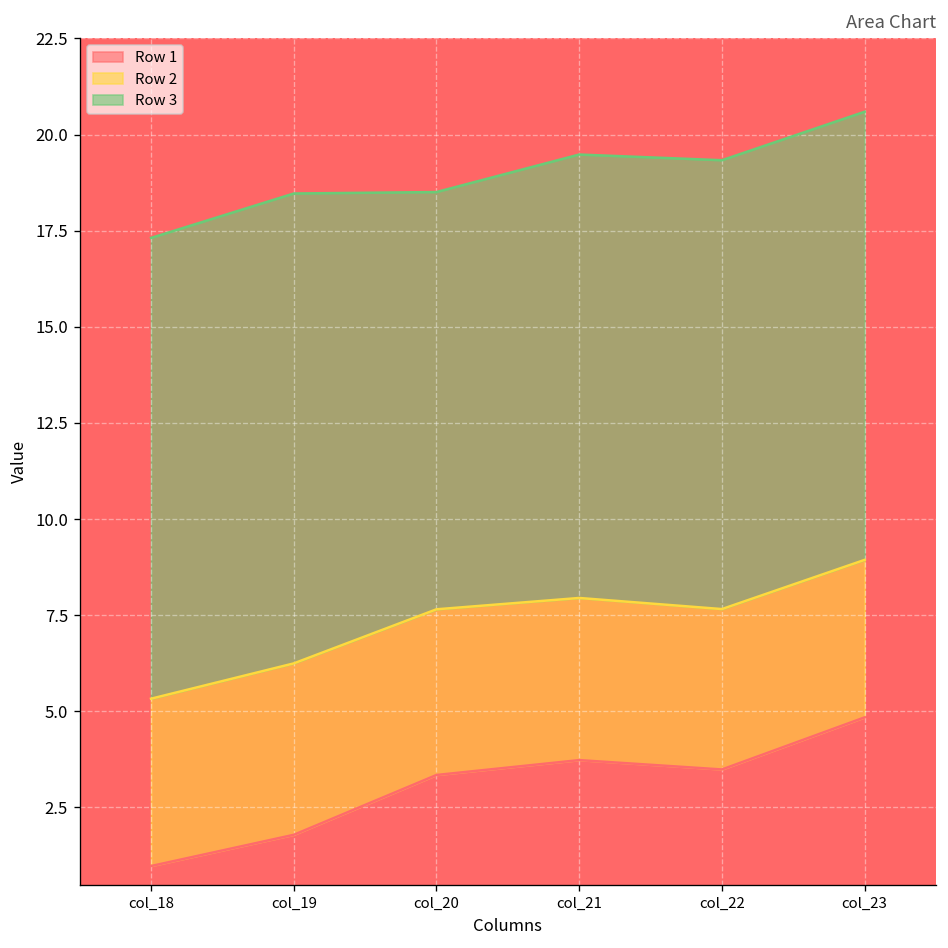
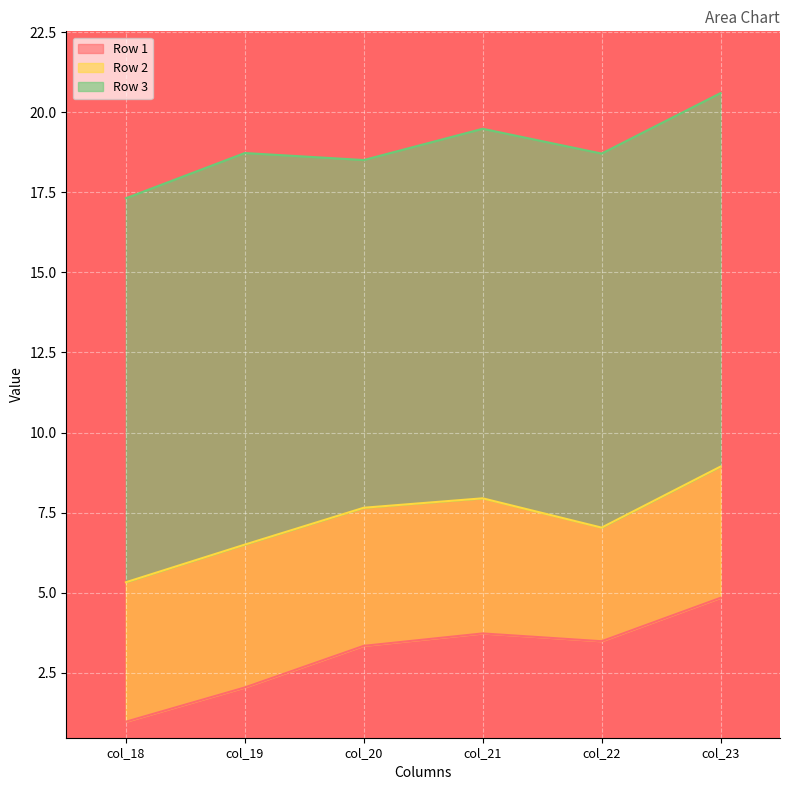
  {
    "Row 1": {
      "col_18": 1.0,
-     "col_19": 1.8,
+     "col_19": 2.0,
      "col_20": 3.3,
      "col_21": 3.7,
      "col_22": 3.5,
      "col_23": 4.8
    },
    "Row 2": {
      "col_18": 4.4,
      "col_19": 4.5,
      "col_20": 4.3,
      "col_21": 4.2,
-     "col_22": 4.2,
+     "col_22": 3.5,
      "col_23": 4.1
    },
    "Row 3": {
      "col_18": 12.0,
      "col_19": 12.2,
      "col_20": 10.9,
      "col_21": 11.5,
      "col_22": 11.7,
      "col_23": 11.7
    }
  }
